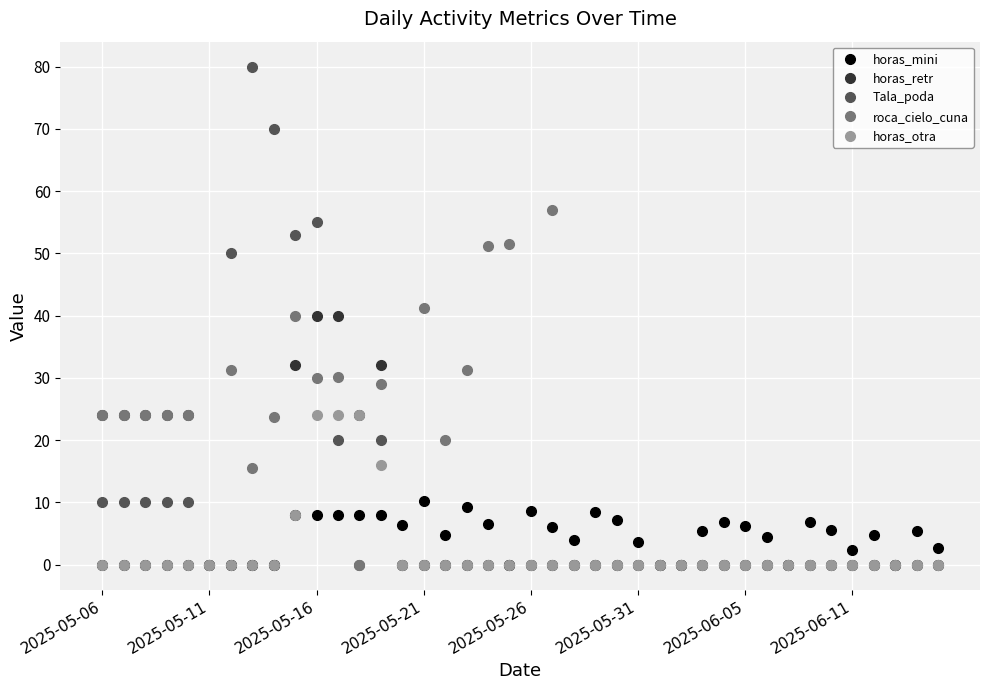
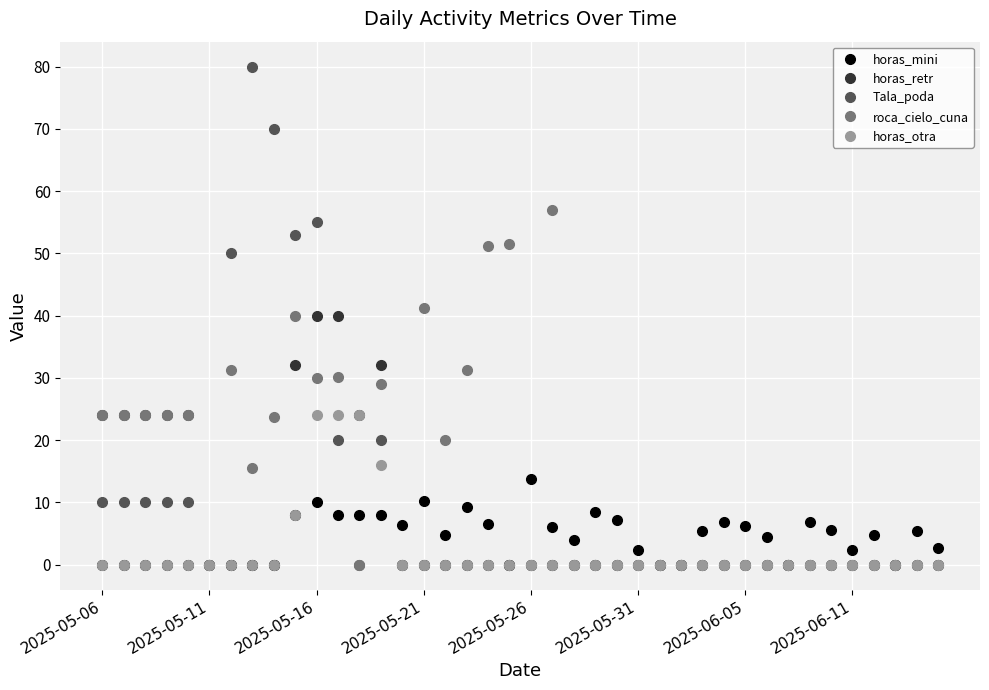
  {
    "horas_mini": {
-     "2025-05-16": 8,
+     "2025-05-16": 10,
      "2025-05-21": 10,
-     "2025-05-26": 9,
-     "2025-05-31": 4,
+     "2025-05-26": 14,
+     "2025-05-31": 2,
      "2025-06-05": 6,
      "2025-06-11": 2
    }
  }
